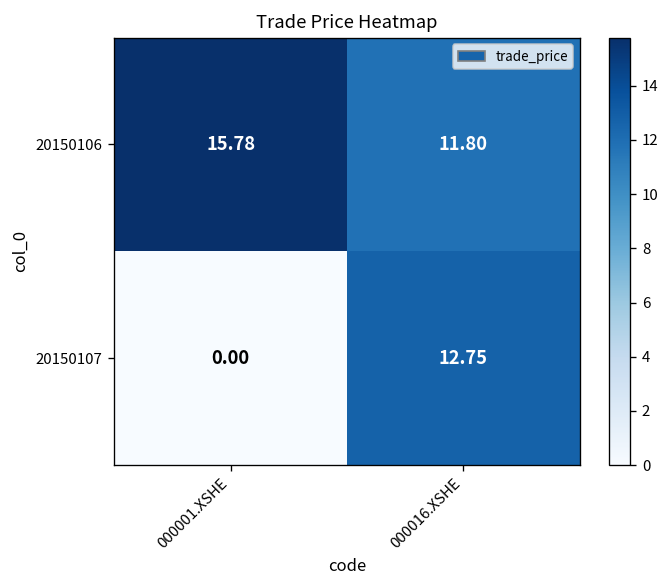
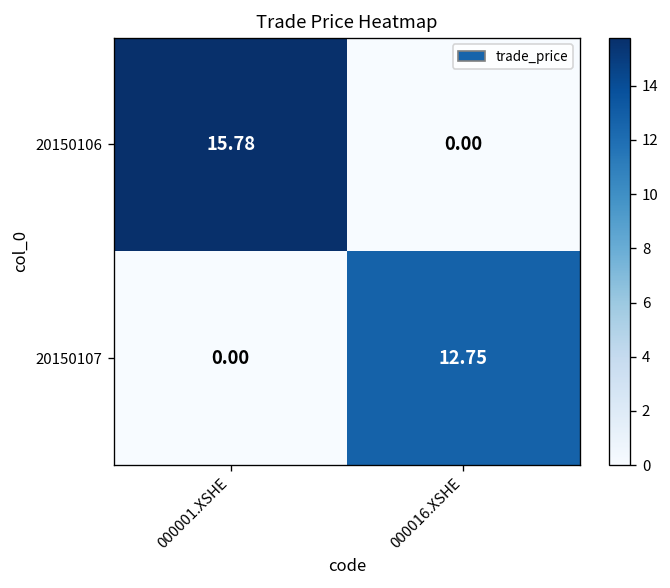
  {
    "20150106": {
      "000001.XSHE": 15.78,
-     "000016.XSHE": 11.80
+     "000016.XSHE": 0.00
    },
    "20150107": {
      "000001.XSHE": 0.00,
      "000016.XSHE": 12.75
    }
  }
